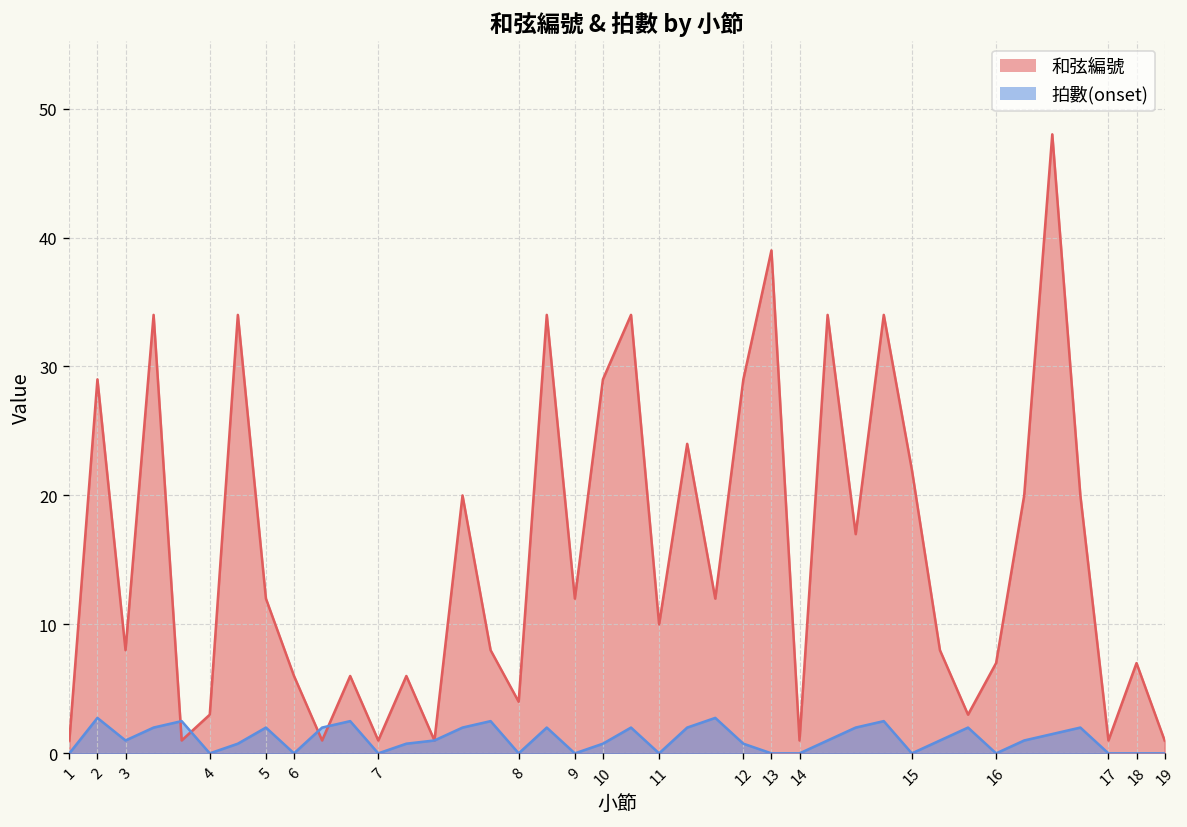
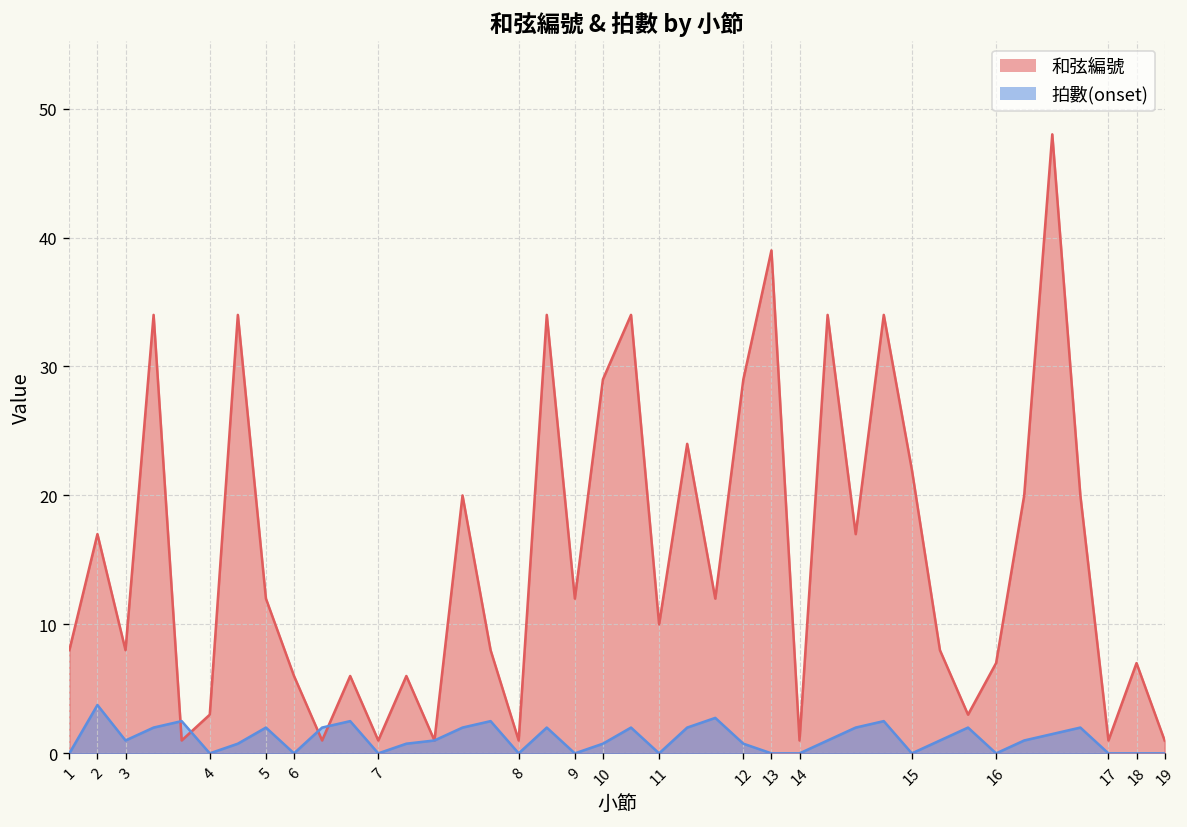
  {
    "和弦編號": {
-     "1": 1,
-     "2": 29,
+     "1": 8,
+     "2": 17,
      "5": 12,
      "7": 1,
-     "8": 4,
+     "8": 1,
      "11": 10,
      "16": 7,
      "18": 7,
      "19": 1
    },
    "拍數(onset)": {
      "1": 0.0,
-     "2": 2.8,
+     "2": 3.8,
      "5": 2.0,
      "7": 0.0,
      "8": 0.0,
      "11": 0.0,
      "16": 0.0,
      "18": 0.0,
      "19": 0.0
    }
  }
